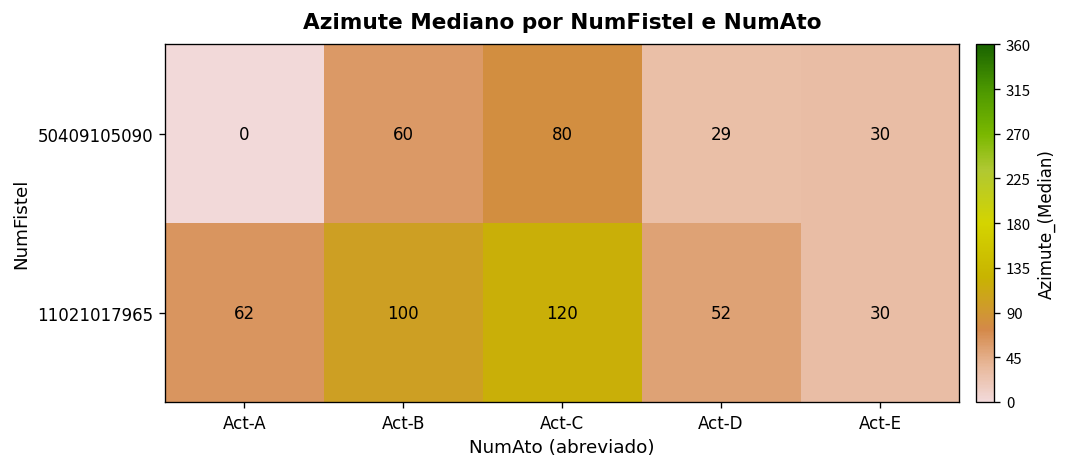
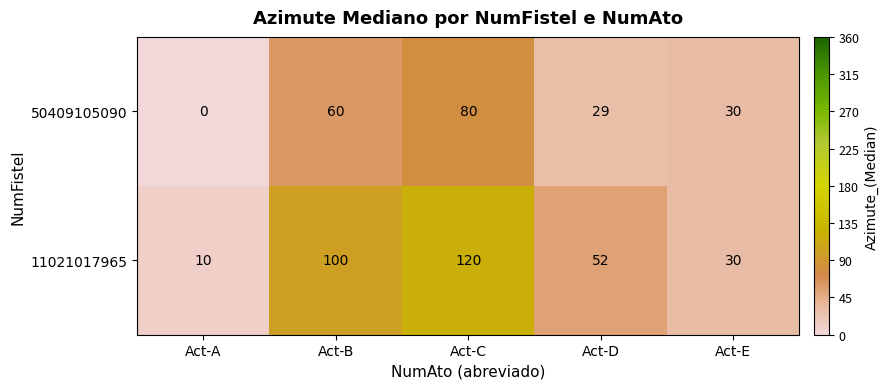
  {
    "50409105090": {
      "Act-A": 0,
      "Act-B": 60,
      "Act-C": 80,
      "Act-D": 29,
      "Act-E": 30
    },
    "11021017965": {
-     "Act-A": 62,
+     "Act-A": 10,
      "Act-B": 100,
      "Act-C": 120,
      "Act-D": 52,
      "Act-E": 30
    }
  }
